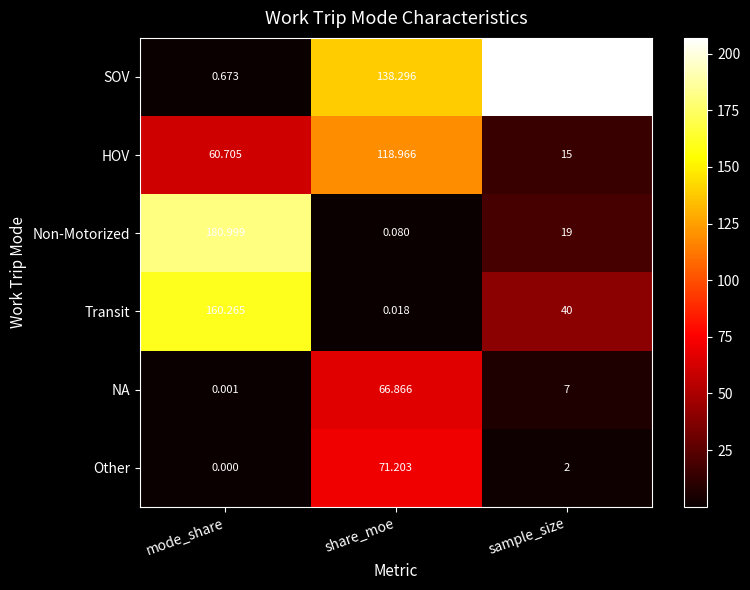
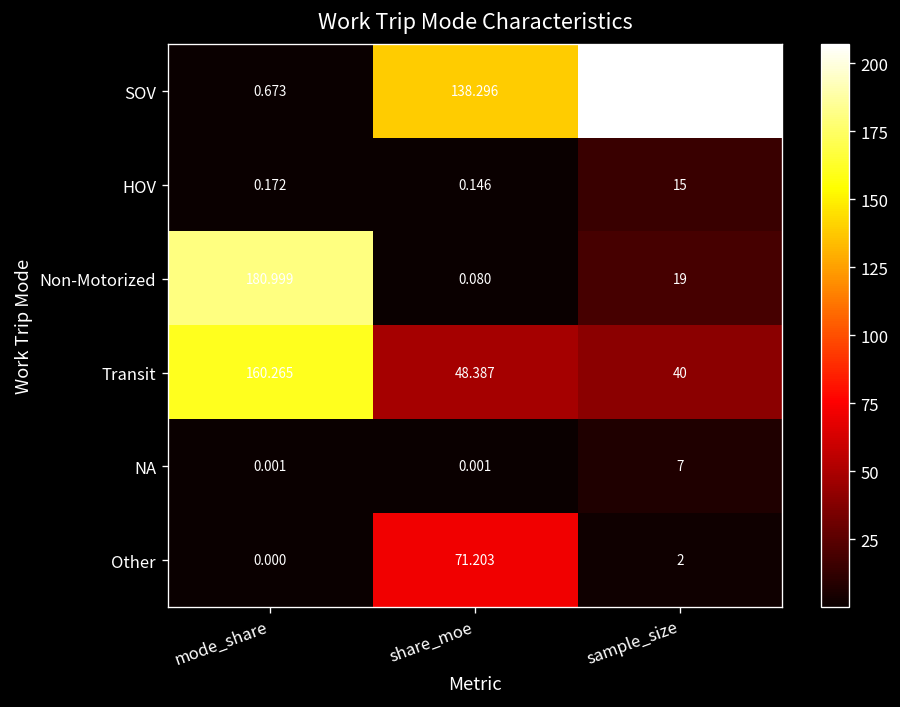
  {
    "SOV": {
      "mode_share": 0.673,
      "share_moe": 138.296
    },
    "HOV": {
-     "mode_share": 60.705,
-     "share_moe": 118.966,
+     "mode_share": 0.172,
+     "share_moe": 0.146,
      "sample_size": 15
    },
    "Non-Motorized": {
      "mode_share": 180.999,
      "share_moe": 0.080,
      "sample_size": 19
    },
    "Transit": {
      "mode_share": 160.265,
-     "share_moe": 0.018,
+     "share_moe": 48.387,
      "sample_size": 40
    },
    "NA": {
      "mode_share": 0.001,
-     "share_moe": 66.866,
+     "share_moe": 0.001,
      "sample_size": 7
    },
    "Other": {
      "mode_share": 0.000,
      "share_moe": 71.203,
      "sample_size": 2
    }
  }
